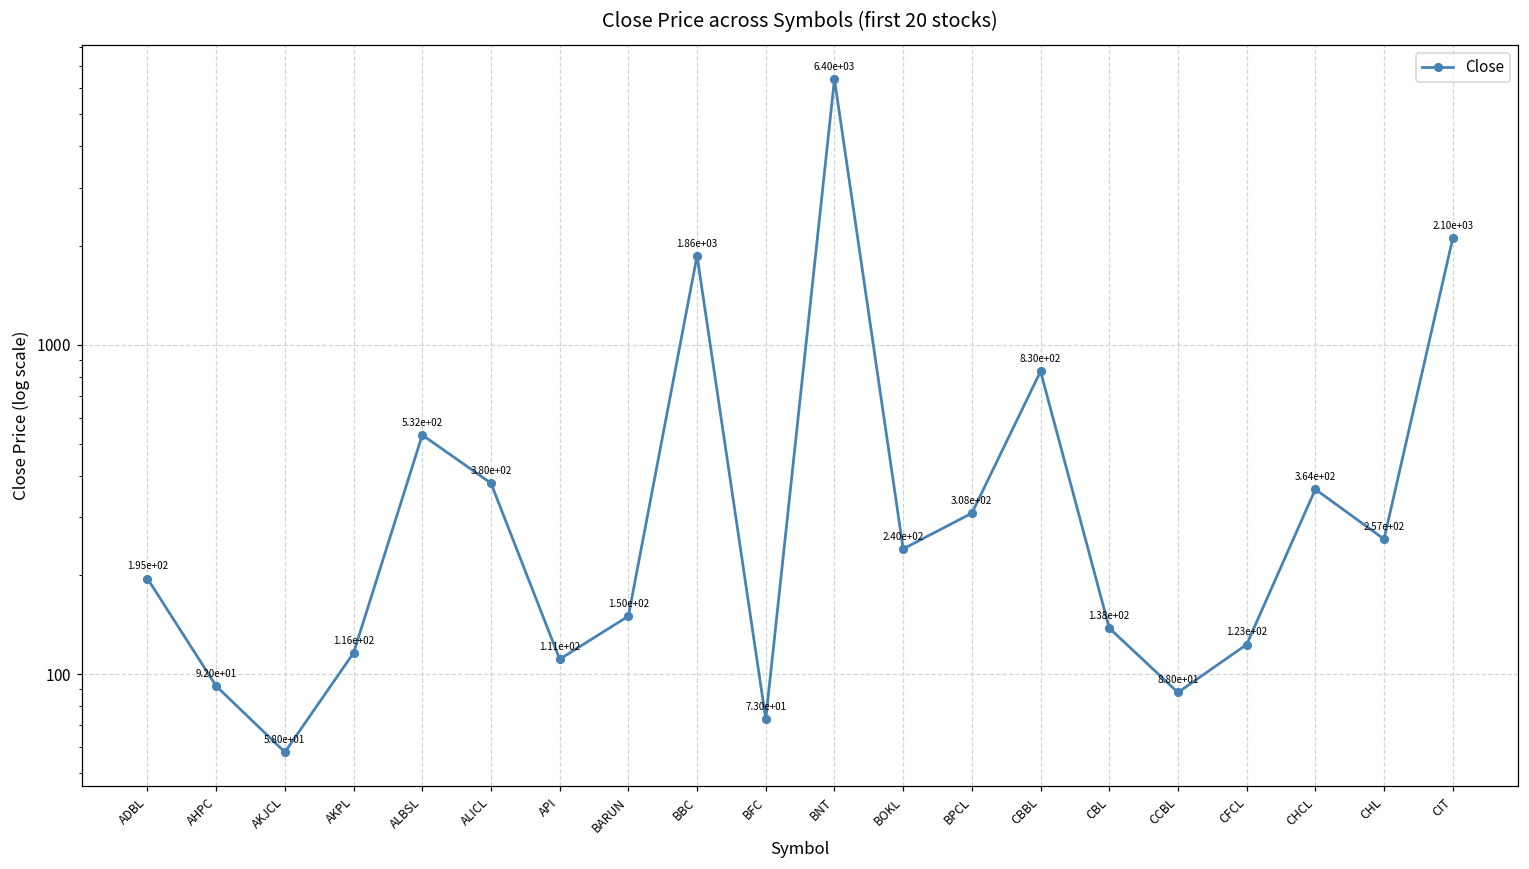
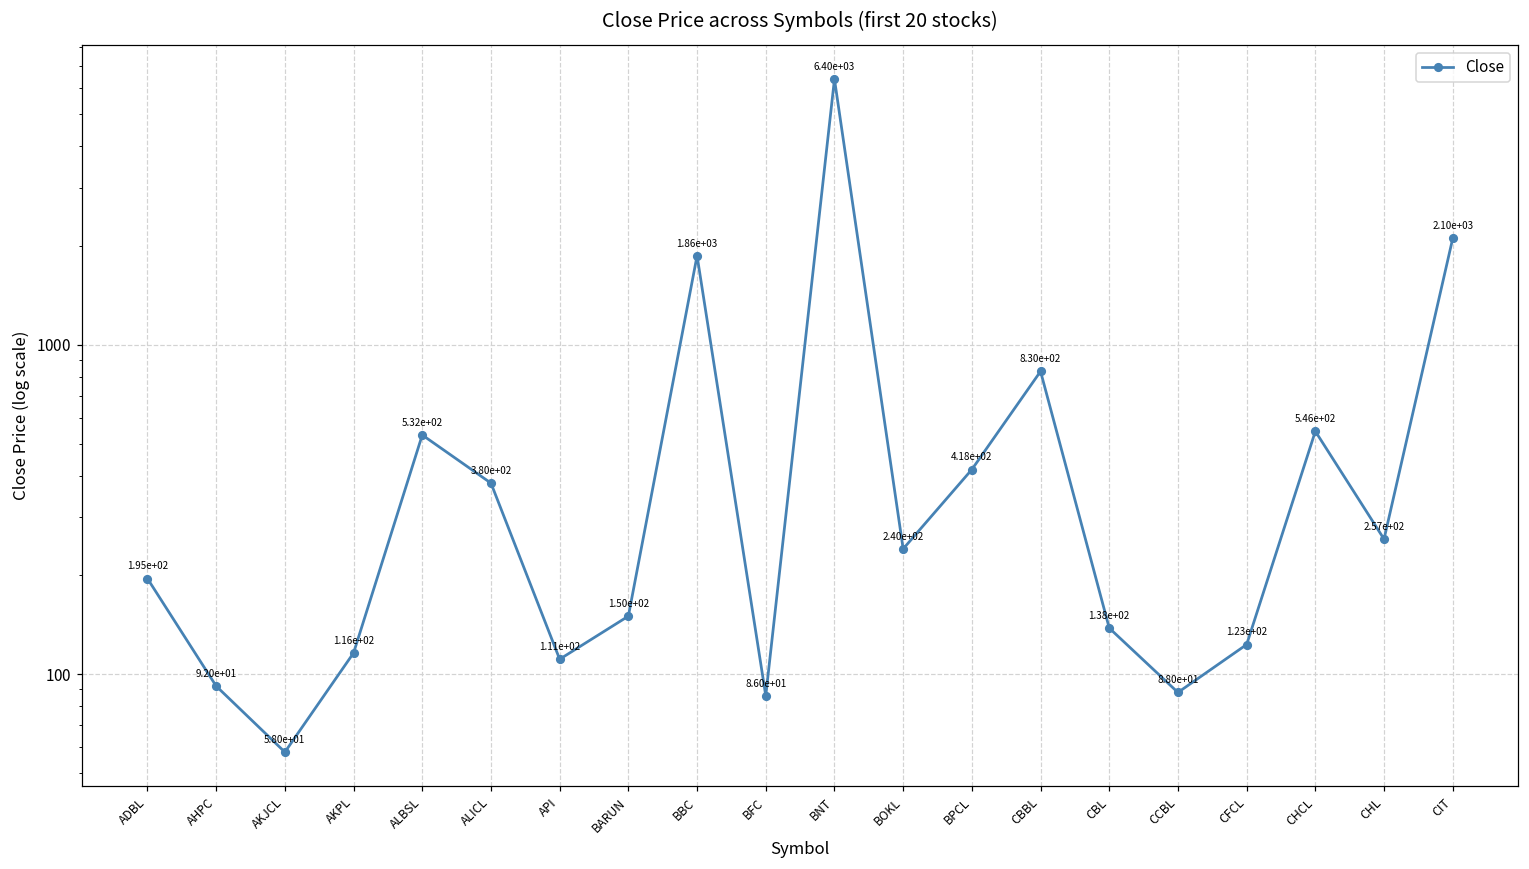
  {
    "ADBL": "1.95e+02",
    "AHPC": "9.20e+01",
    "AKJCL": "5.80e+01",
    "AKPL": "1.16e+02",
    "ALBSL": "5.32e+02",
    "ALICL": "3.80e+02",
    "API": "1.11e+02",
    "BARUN": "1.50e+02",
-   "BFC": "7.30e+01",
+   "BFC": "8.60e+01",
    "BOKL": "2.40e+02",
-   "BPCL": "3.08e+02",
+   "BPCL": "4.18e+02",
    "CBBL": "8.30e+02",
    "CBL": "1.38e+02",
    "CCBL": "8.80e+01",
    "CFCL": "1.23e+02",
-   "CHCL": "3.64e+02",
+   "CHCL": "5.46e+02",
    "CHL": "2.57e+02"
  }
